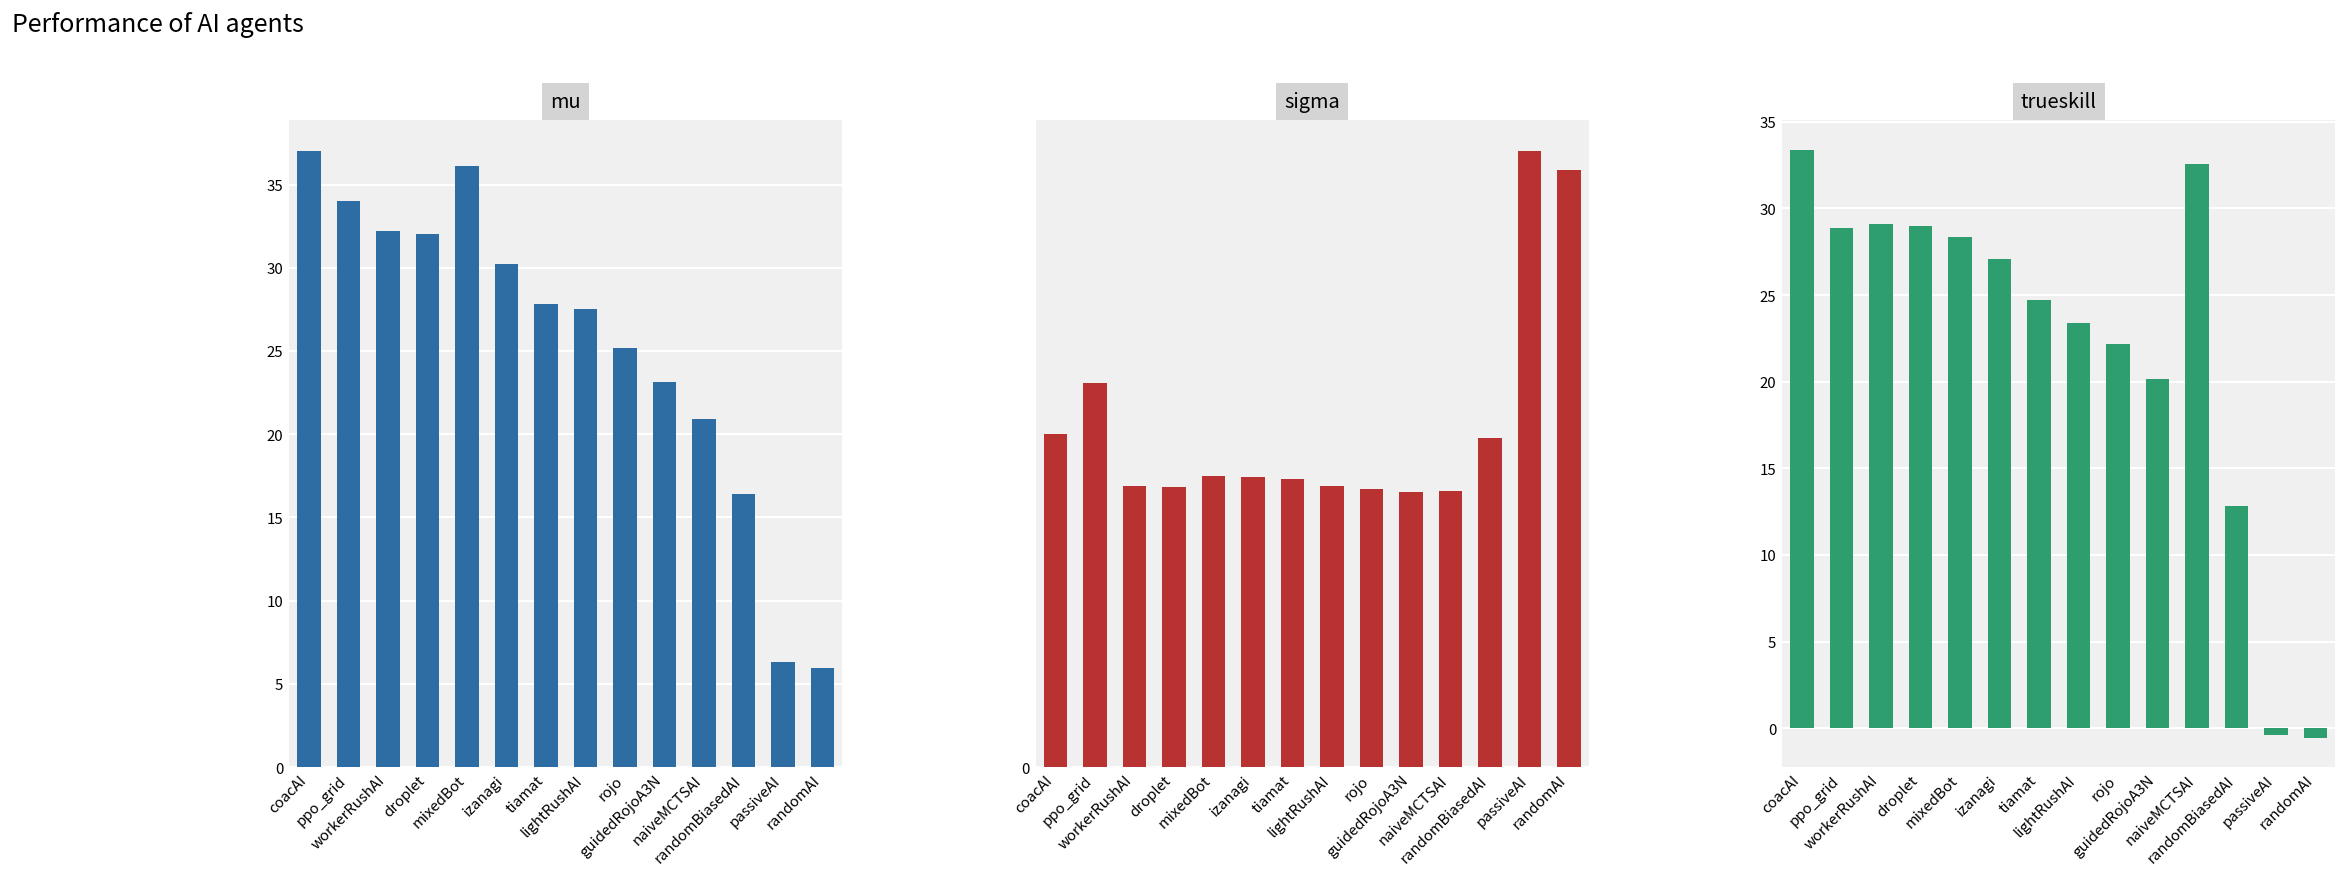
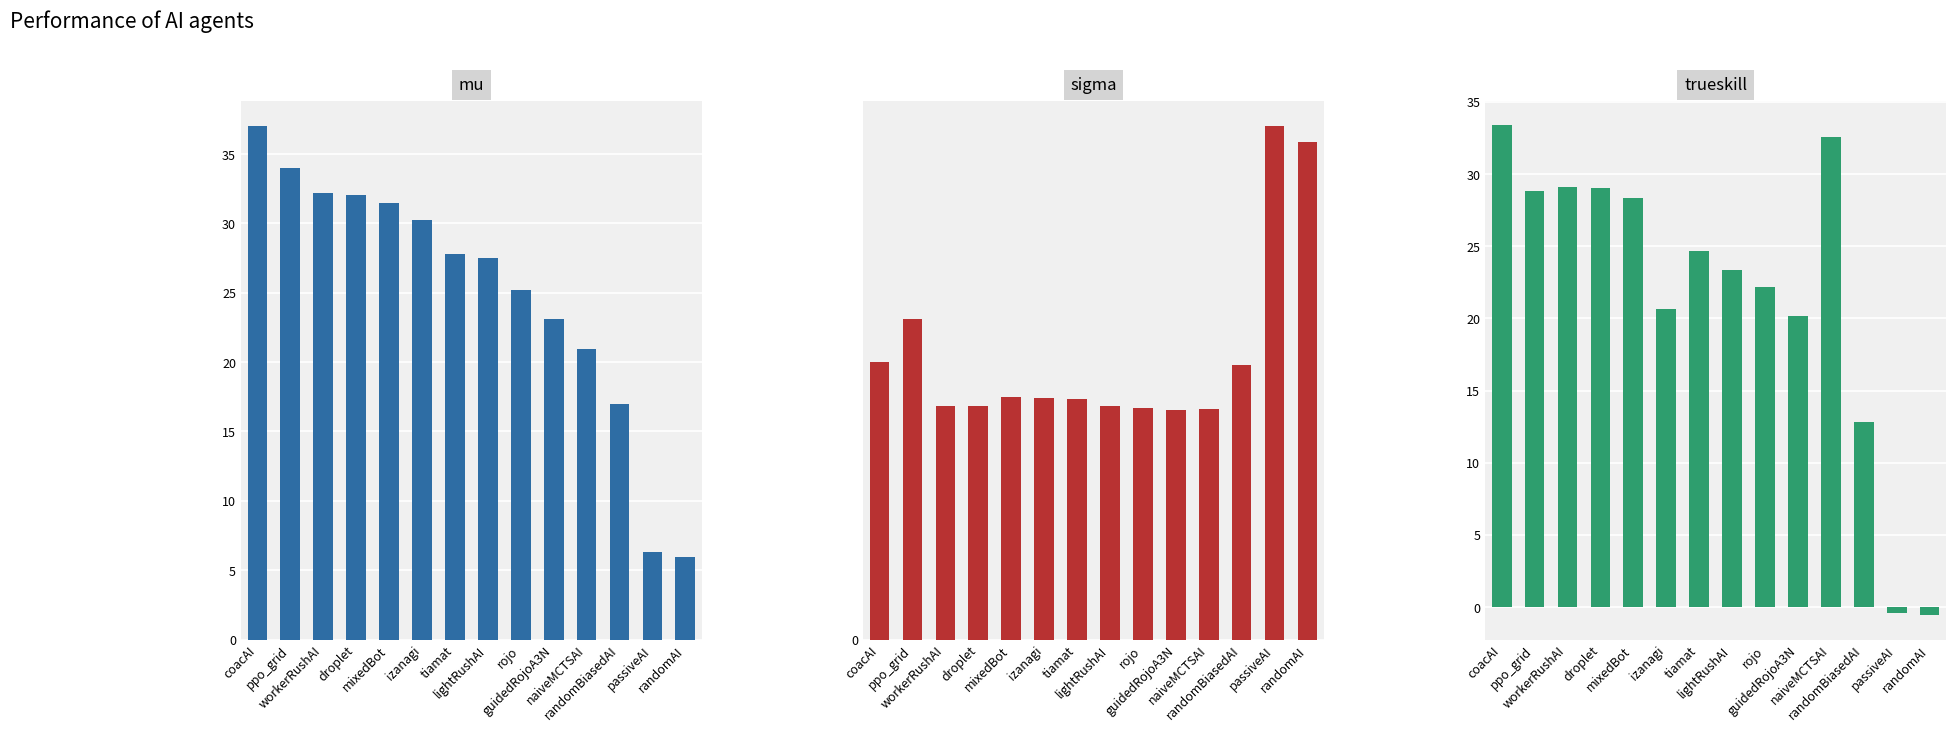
  {
    "mu": {
      "coacAI": 37.0,
      "ppo_grid": 34.0,
      "workerRushAI": 32.2,
      "droplet": 32.0,
-     "mixedBot": 36.1,
+     "mixedBot": 31.5,
      "izanagi": 30.3,
      "tiamat": 27.8,
      "lightRushAI": 27.5,
      "rojo": 25.2,
      "guidedRojoA3N": 23.1,
      "naiveMCTSAI": 20.9,
-     "randomBiasedAI": 16.4,
+     "randomBiasedAI": 17.0,
      "passiveAI": 6.3,
      "randomAI": 5.9
    },
    "trueskill": {
      "coacAI": 33.4,
      "ppo_grid": 28.9,
      "workerRushAI": 29.1,
      "droplet": 29.0,
      "mixedBot": 28.3,
-     "izanagi": 27.1,
+     "izanagi": 20.7,
      "tiamat": 24.7,
      "lightRushAI": 23.4,
      "rojo": 22.2,
      "guidedRojoA3N": 20.2,
      "naiveMCTSAI": 32.6,
      "randomBiasedAI": 12.8,
      "passiveAI": -0.4,
      "randomAI": -0.5
    }
  }
